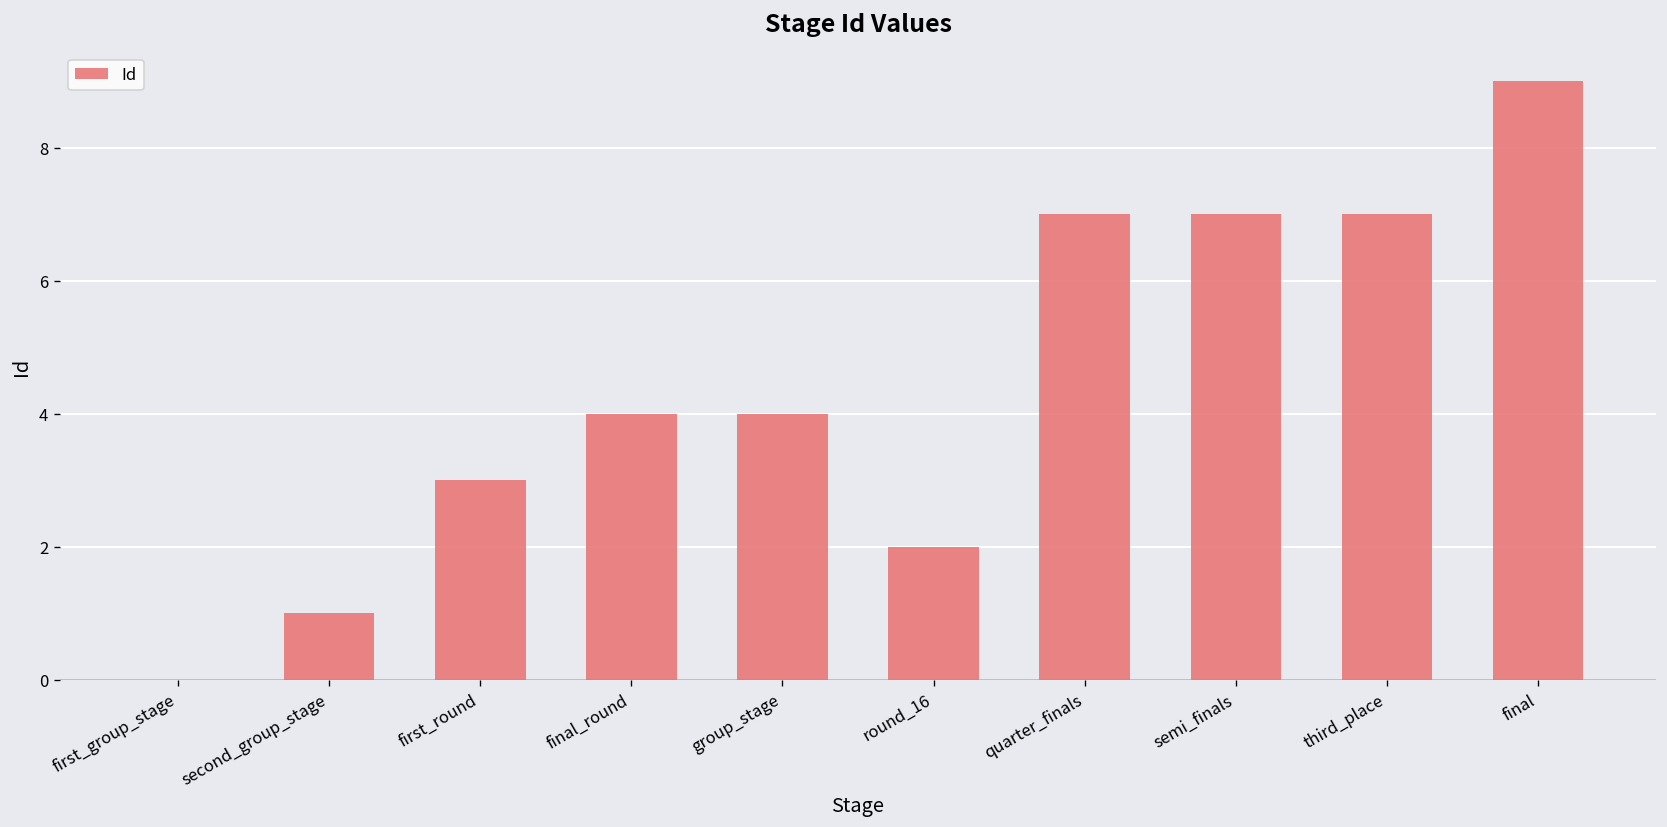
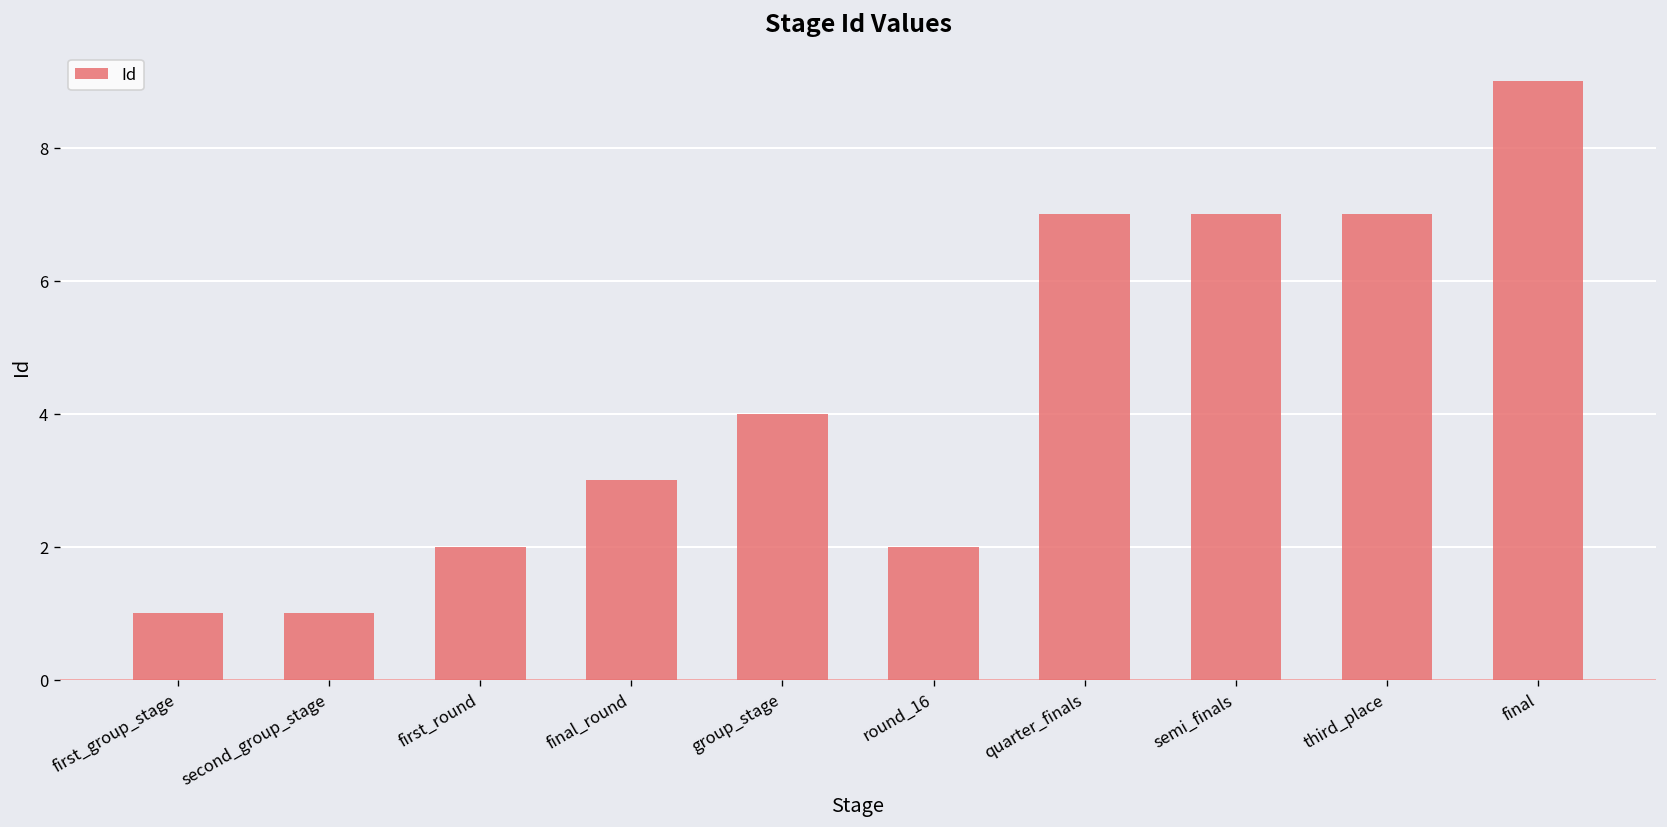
  {
-   "first_group_stage": 0,
+   "first_group_stage": 1,
    "second_group_stage": 1,
-   "first_round": 3,
-   "final_round": 4,
+   "first_round": 2,
+   "final_round": 3,
    "group_stage": 4,
    "round_16": 2,
    "quarter_finals": 7,
    "semi_finals": 7,
    "third_place": 7,
    "final": 9
  }
